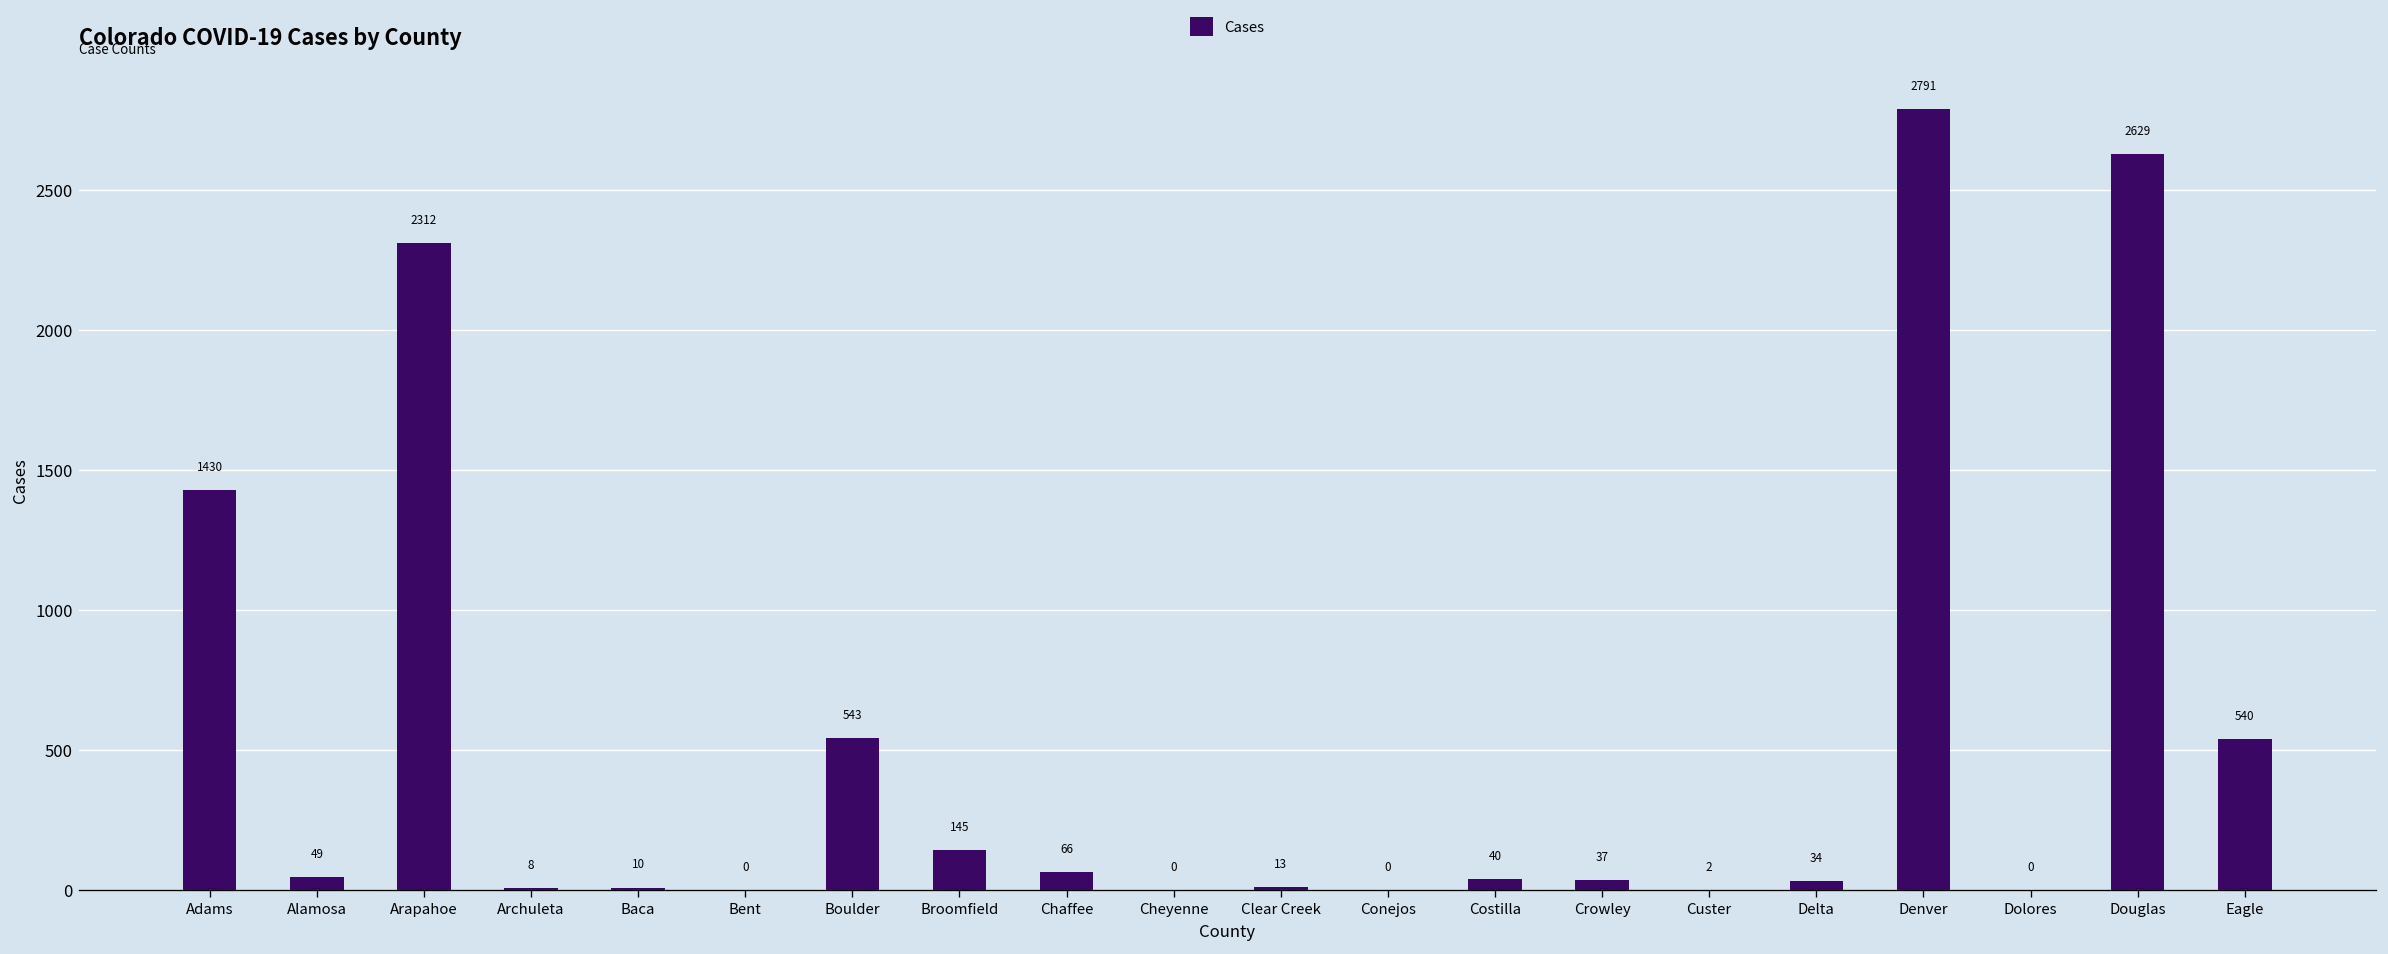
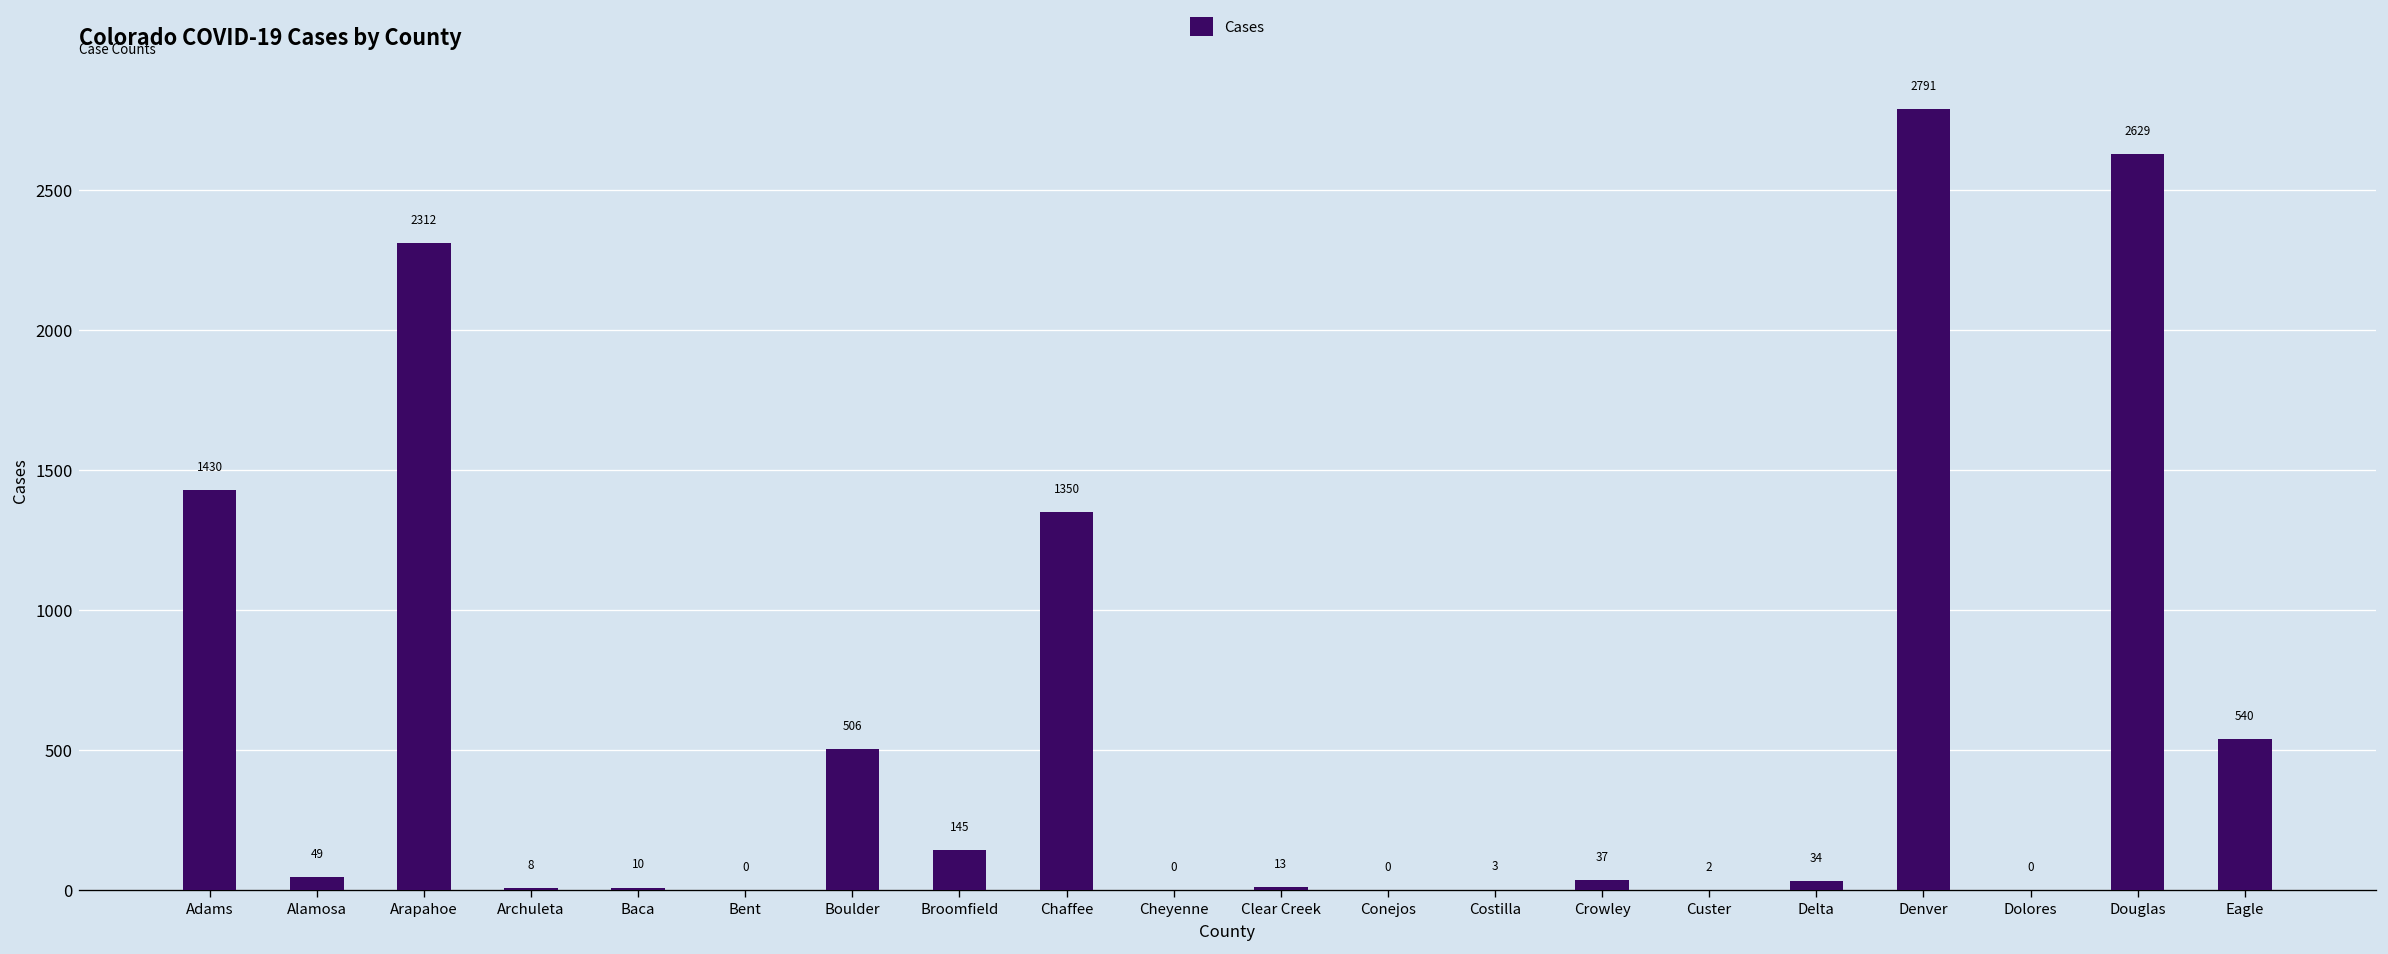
  {
    "Adams": 1430,
    "Alamosa": 49,
    "Arapahoe": 2312,
    "Archuleta": 8,
    "Baca": 10,
    "Bent": 0,
-   "Boulder": 543,
+   "Boulder": 506,
    "Broomfield": 145,
-   "Chaffee": 66,
+   "Chaffee": 1350,
    "Cheyenne": 0,
    "Clear Creek": 13,
    "Conejos": 0,
-   "Costilla": 40,
+   "Costilla": 3,
    "Crowley": 37,
    "Custer": 2,
    "Delta": 34,
    "Denver": 2791,
    "Dolores": 0,
    "Douglas": 2629,
    "Eagle": 540
  }
